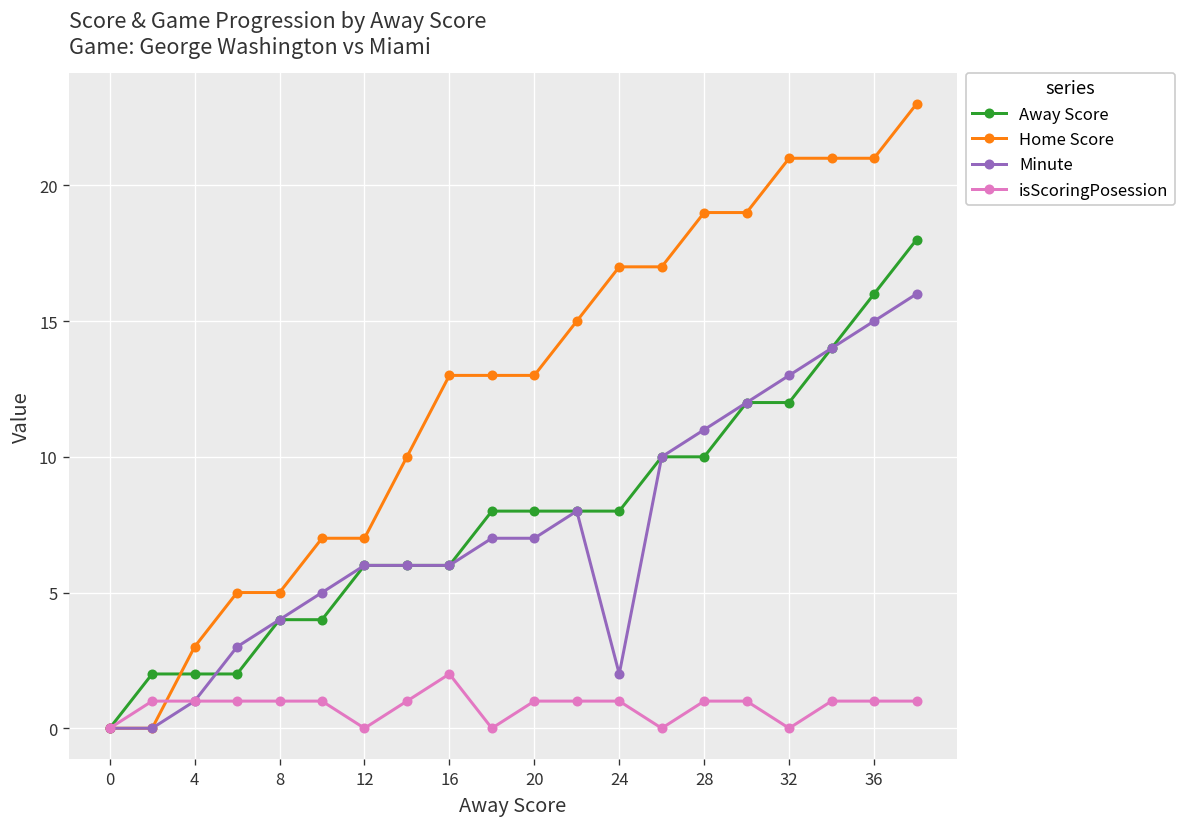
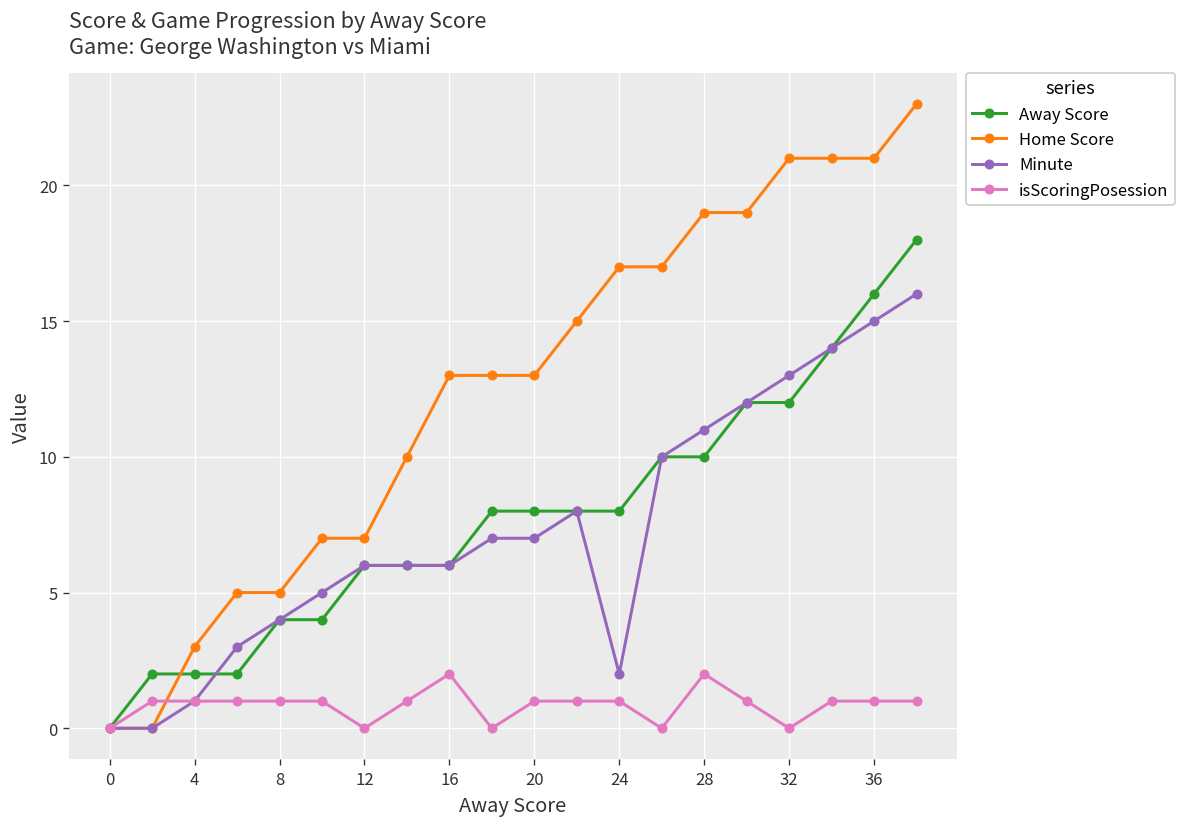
  {
    "Away Score": {
      "4": 2,
      "20": 8,
      "24": 8,
      "28": 10,
      "32": 12,
      "36": 16
    },
    "Home Score": {
      "4": 3,
      "8": 5,
      "12": 7,
      "16": 13,
      "20": 13,
      "24": 17,
      "28": 19,
      "32": 21,
      "36": 21
    },
    "Minute": {
      "20": 7,
      "24": 2,
      "28": 11,
      "32": 13,
      "36": 15
    },
    "isScoringPosession": {
      "8": 1,
      "12": 0,
      "16": 2,
      "20": 1,
      "24": 1,
-     "28": 1,
+     "28": 2,
      "32": 0,
      "36": 1
    }
  }
